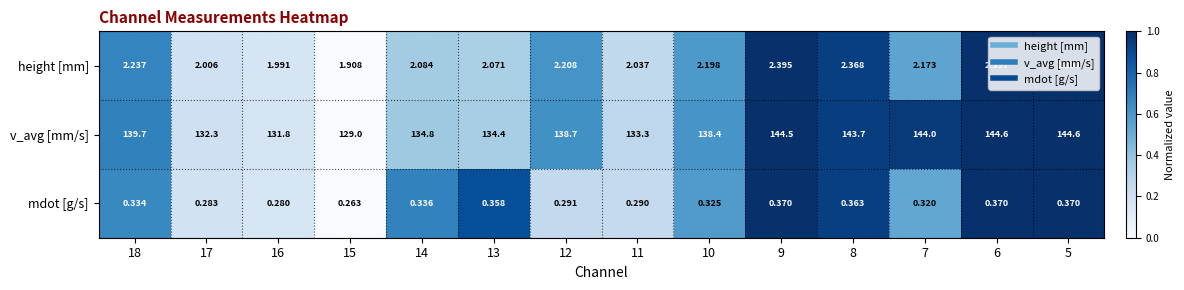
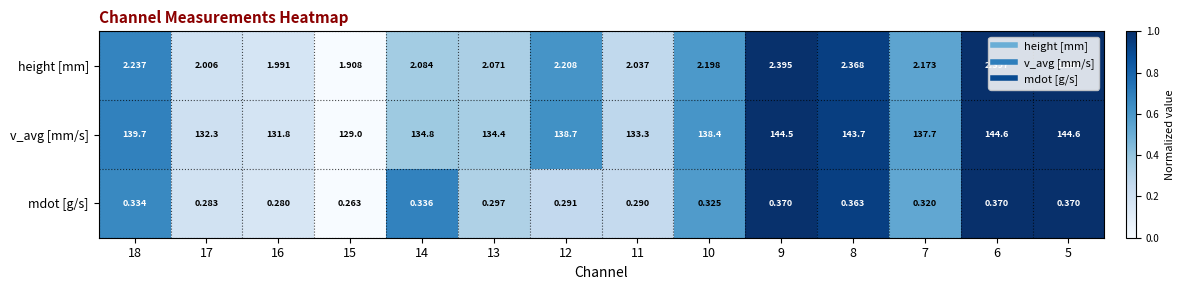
  {
    "height [mm]": {
      "18": 2.237,
      "17": 2.006,
      "16": 1.991,
      "15": 1.908,
      "14": 2.084,
      "13": 2.071,
      "12": 2.208,
      "11": 2.037,
      "10": 2.198,
      "9": 2.395,
      "8": 2.368,
      "7": 2.173
    },
    "v_avg [mm/s]": {
      "18": 139.7,
      "17": 132.3,
      "16": 131.8,
      "15": 129.0,
      "14": 134.8,
      "13": 134.4,
      "12": 138.7,
      "11": 133.3,
      "10": 138.4,
      "9": 144.5,
      "8": 143.7,
-     "7": 144.0,
+     "7": 137.7,
      "6": 144.6,
      "5": 144.6
    },
    "mdot [g/s]": {
      "18": 0.334,
      "17": 0.283,
      "16": 0.280,
      "15": 0.263,
      "14": 0.336,
-     "13": 0.358,
+     "13": 0.297,
      "12": 0.291,
      "11": 0.290,
      "10": 0.325,
      "9": 0.370,
      "8": 0.363,
      "7": 0.320,
      "6": 0.370,
      "5": 0.370
    }
  }
